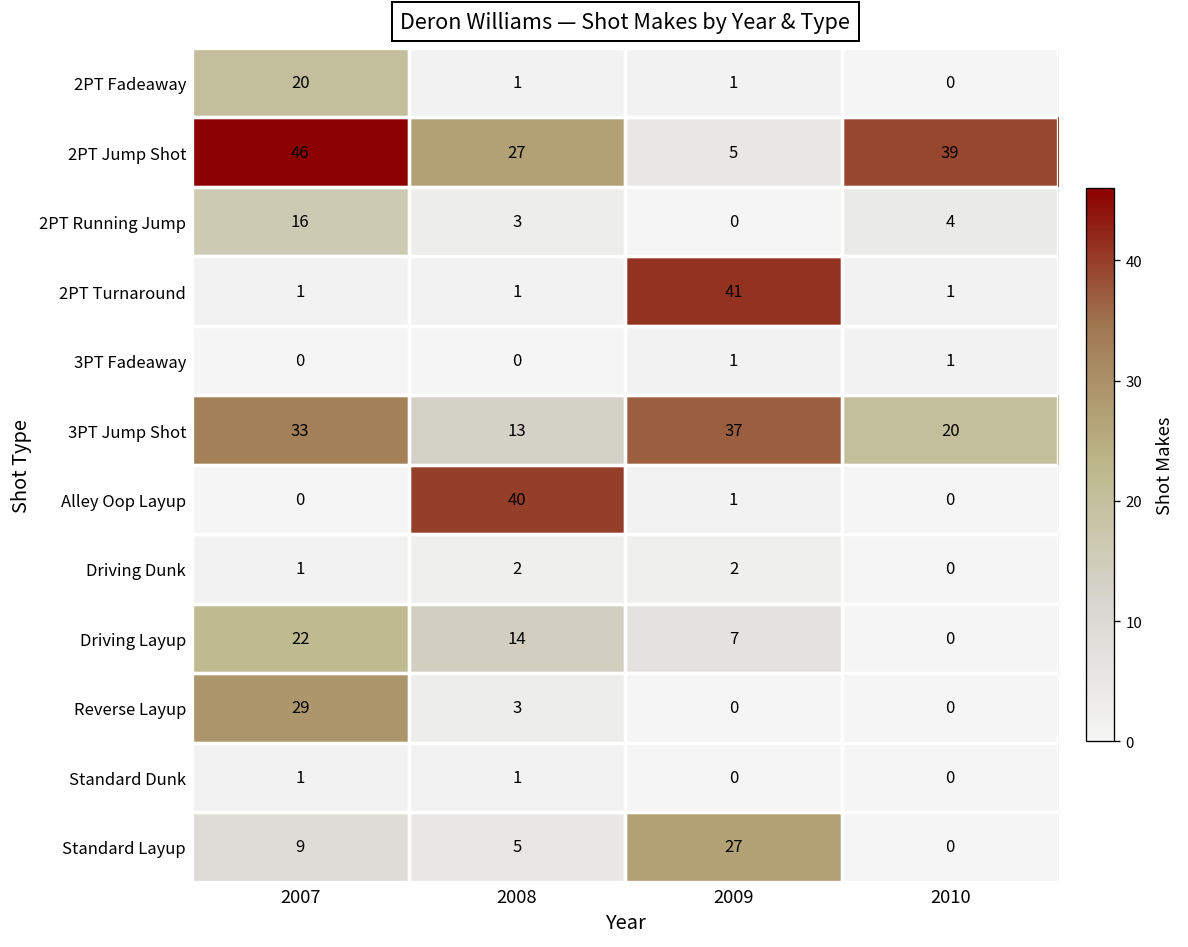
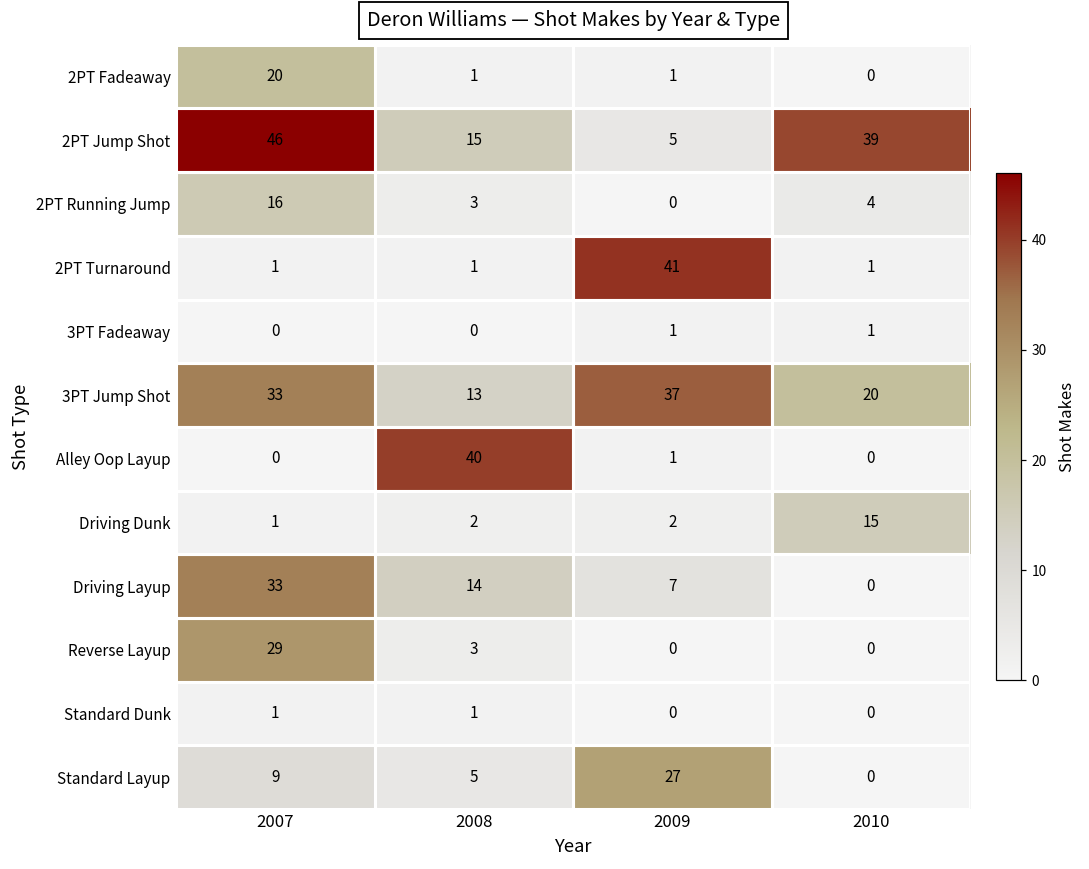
  {
    "2PT Fadeaway": {
      "2007": 20,
      "2008": 1,
      "2009": 1,
      "2010": 0
    },
    "2PT Jump Shot": {
      "2007": 46,
-     "2008": 27,
+     "2008": 15,
      "2009": 5,
      "2010": 39
    },
    "2PT Running Jump": {
      "2007": 16,
      "2008": 3,
      "2009": 0,
      "2010": 4
    },
    "2PT Turnaround": {
      "2007": 1,
      "2008": 1,
      "2009": 41,
      "2010": 1
    },
    "3PT Fadeaway": {
      "2007": 0,
      "2008": 0,
      "2009": 1,
      "2010": 1
    },
    "3PT Jump Shot": {
      "2007": 33,
      "2008": 13,
      "2009": 37,
      "2010": 20
    },
    "Alley Oop Layup": {
      "2007": 0,
      "2008": 40,
      "2009": 1,
      "2010": 0
    },
    "Driving Dunk": {
      "2007": 1,
      "2008": 2,
      "2009": 2,
-     "2010": 0
+     "2010": 15
    },
    "Driving Layup": {
-     "2007": 22,
+     "2007": 33,
      "2008": 14,
      "2009": 7,
      "2010": 0
    },
    "Reverse Layup": {
      "2007": 29,
      "2008": 3,
      "2009": 0,
      "2010": 0
    },
    "Standard Dunk": {
      "2007": 1,
      "2008": 1,
      "2009": 0,
      "2010": 0
    },
    "Standard Layup": {
      "2007": 9,
      "2008": 5,
      "2009": 27,
      "2010": 0
    }
  }
